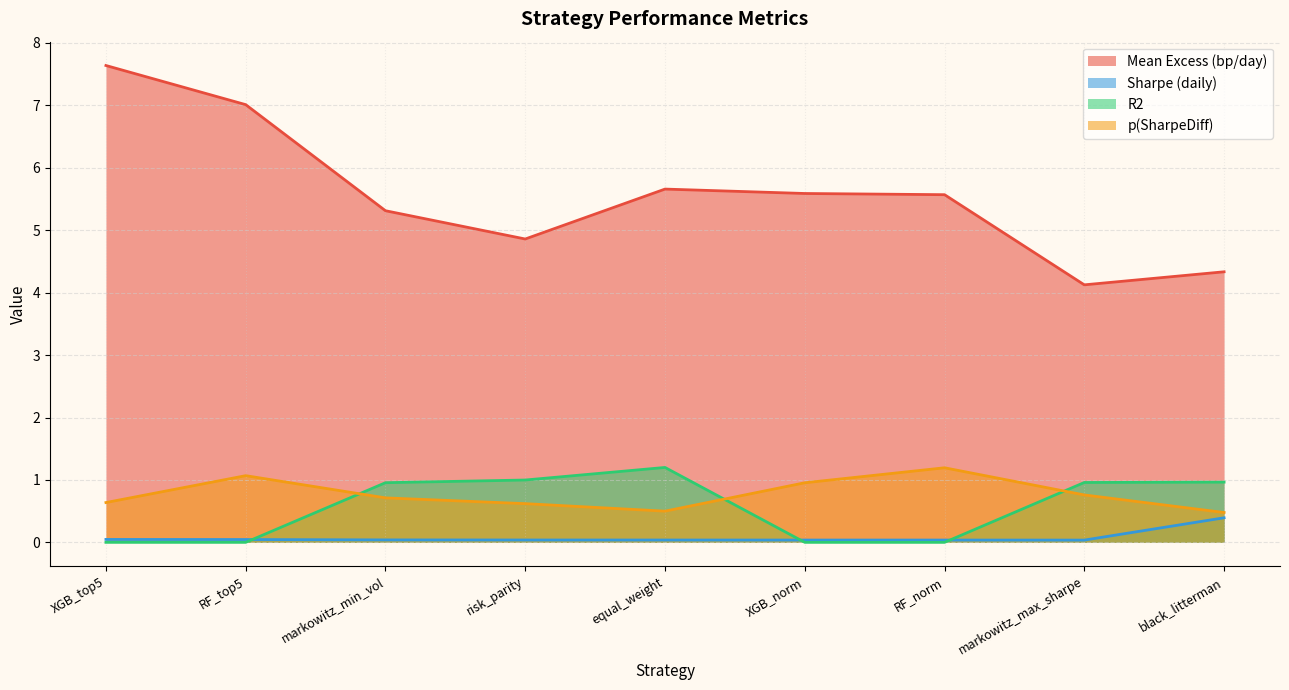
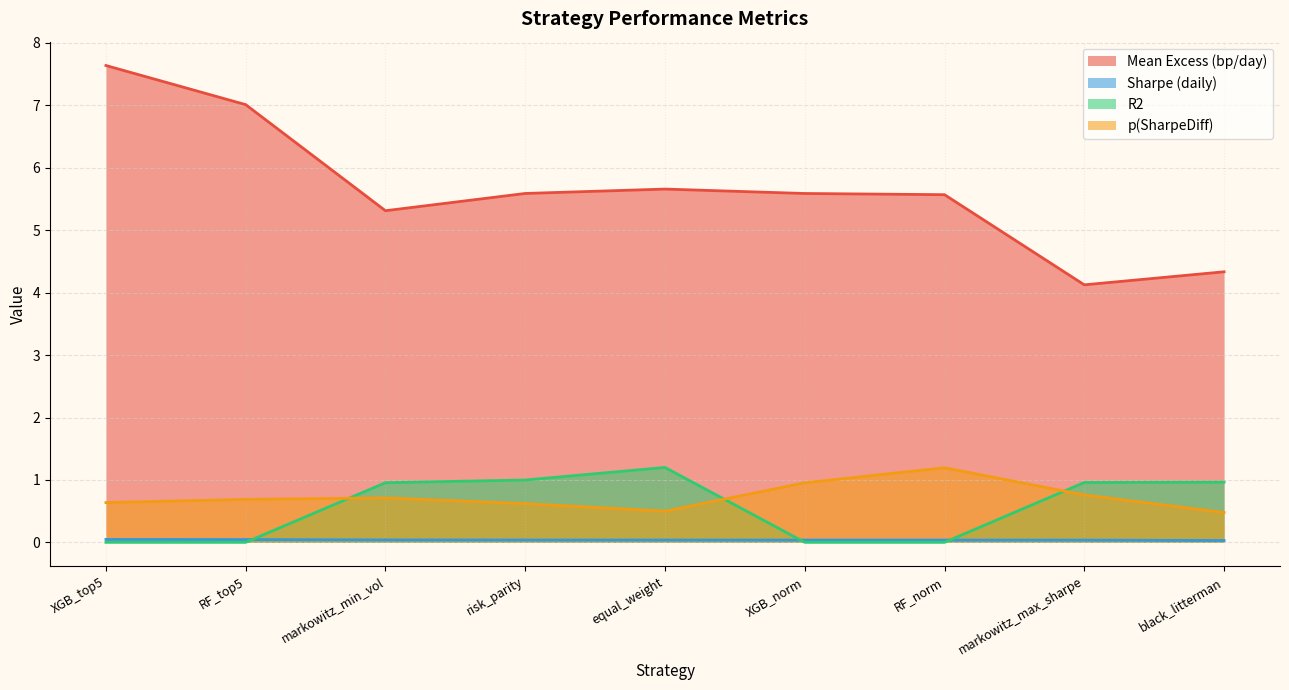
  {
    "Mean Excess (bp/day)": {
      "XGB_top5": 7.6,
      "RF_top5": 7.0,
      "markowitz_min_vol": 5.3,
-     "risk_parity": 4.9,
+     "risk_parity": 5.6,
      "equal_weight": 5.7,
      "XGB_norm": 5.6,
      "RF_norm": 5.6,
      "markowitz_max_sharpe": 4.1,
      "black_litterman": 4.3
    },
    "Sharpe (daily)": {
      "XGB_top5": 0.0,
      "RF_top5": 0.0,
      "markowitz_min_vol": 0.0,
      "risk_parity": 0.0,
      "equal_weight": 0.0,
      "markowitz_max_sharpe": 0.0,
-     "black_litterman": 0.4
+     "black_litterman": 0.0
    },
    "R2": {
      "XGB_top5": 0.0,
      "RF_top5": 0.0,
      "markowitz_min_vol": 1.0,
      "risk_parity": 1.0,
      "equal_weight": 1.2,
      "markowitz_max_sharpe": 1.0,
      "black_litterman": 1.0
    },
    "p(SharpeDiff)": {
      "XGB_top5": 0.6,
-     "RF_top5": 1.1,
+     "RF_top5": 0.7,
      "markowitz_min_vol": 0.7,
      "risk_parity": 0.6,
      "equal_weight": 0.5,
      "XGB_norm": 1.0,
      "RF_norm": 1.2,
      "markowitz_max_sharpe": 0.8,
      "black_litterman": 0.5
    }
  }
